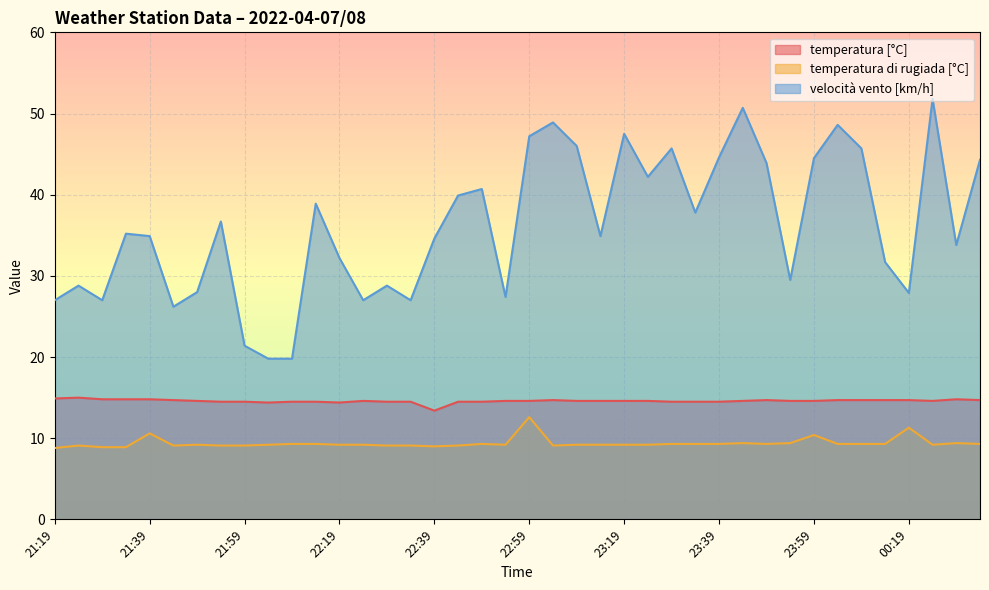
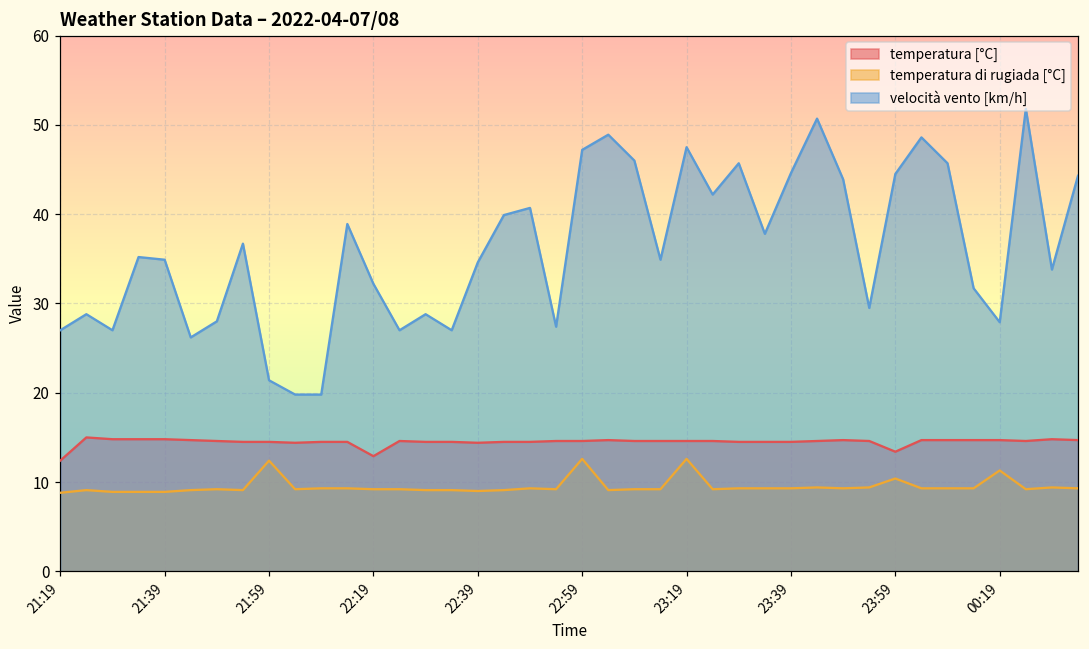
  {
    "temperatura [°C]": {
-     "21:19": 15,
+     "21:19": 12,
      "21:39": 15,
      "21:59": 15,
-     "22:19": 14,
-     "22:39": 13,
+     "22:19": 13,
+     "22:39": 14,
      "22:59": 15,
      "23:19": 15,
      "23:39": 15,
-     "23:59": 15,
+     "23:59": 13,
      "00:19": 15
    },
    "temperatura di rugiada [°C]": {
      "21:19": 9,
-     "21:39": 11,
-     "21:59": 9,
+     "21:39": 9,
+     "21:59": 12,
      "22:19": 9,
      "22:39": 9,
      "22:59": 13,
-     "23:19": 9,
+     "23:19": 13,
      "23:39": 9,
      "23:59": 10,
      "00:19": 11
    },
    "velocità vento [km/h]": {
      "21:19": 27,
      "21:39": 35,
      "21:59": 21,
      "22:19": 32,
      "22:39": 35,
      "22:59": 47,
      "23:19": 48,
      "23:39": 45,
      "23:59": 45,
      "00:19": 28
    }
  }
